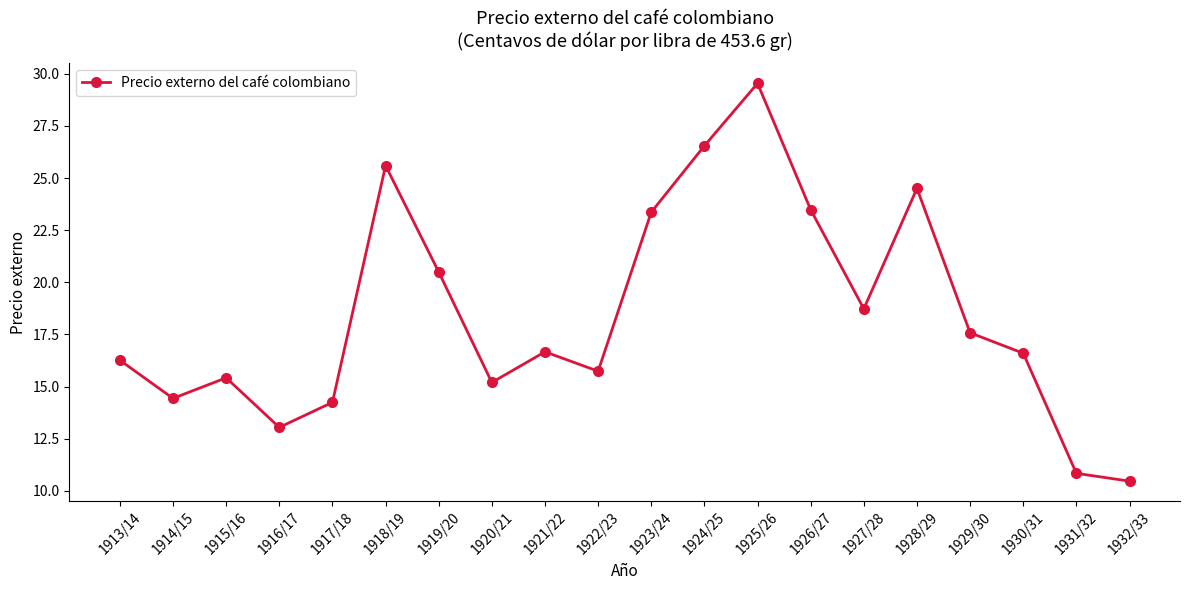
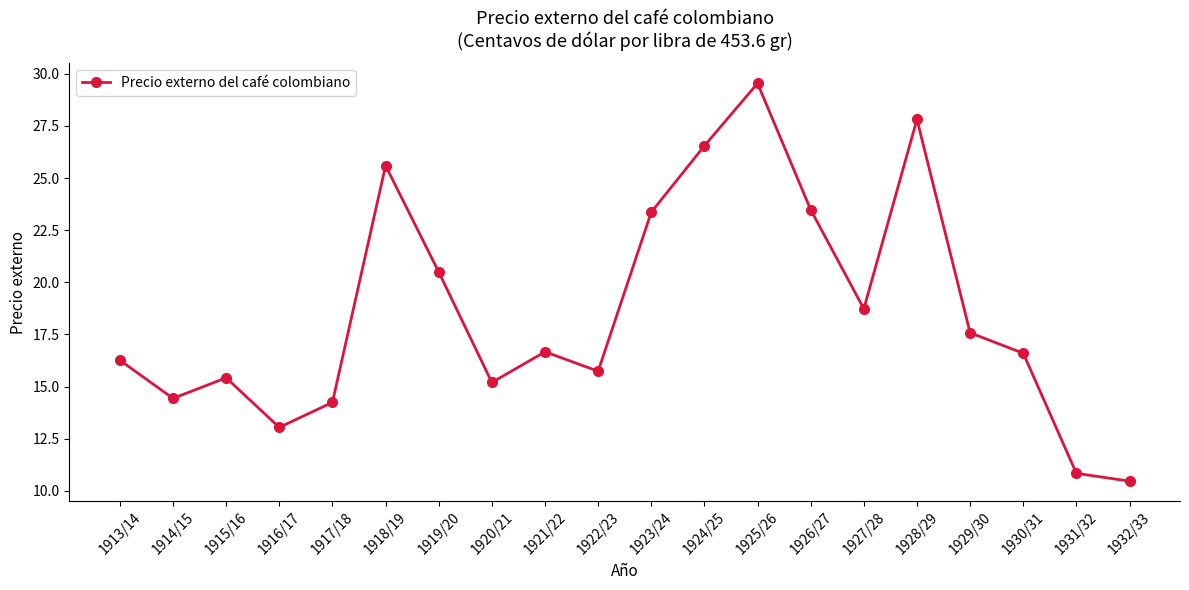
  {
    "1913/14": 16.3,
    "1914/15": 14.4,
    "1915/16": 15.4,
    "1916/17": 13.0,
    "1917/18": 14.2,
    "1918/19": 25.6,
    "1919/20": 20.5,
    "1920/21": 15.2,
    "1921/22": 16.7,
    "1922/23": 15.7,
    "1923/24": 23.4,
    "1924/25": 26.5,
    "1925/26": 29.5,
    "1926/27": 23.5,
    "1927/28": 18.7,
-   "1928/29": 24.5,
+   "1928/29": 27.8,
    "1929/30": 17.6,
    "1930/31": 16.6,
    "1931/32": 10.8,
    "1932/33": 10.5
  }
